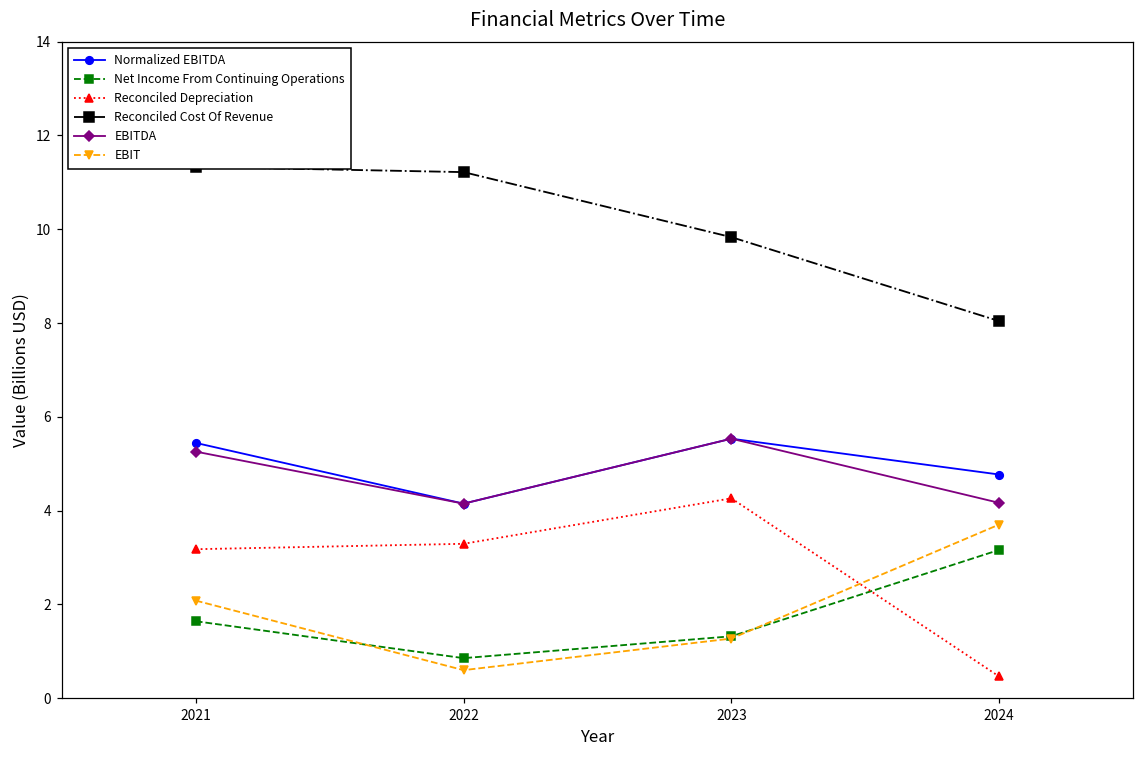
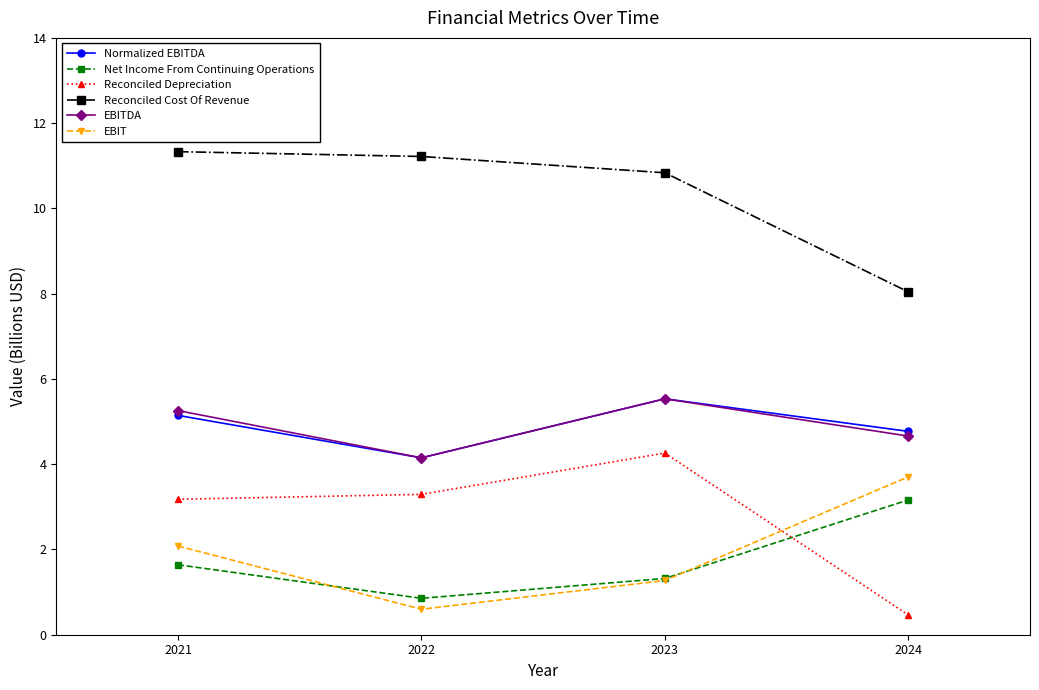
  {
    "Normalized EBITDA": {
-     "2021": 5.4,
+     "2021": 5.1,
      "2024": 4.8
    },
    "Net Income From Continuing Operations": {
      "2021": 1.6,
      "2022": 0.9,
      "2024": 3.2
    },
    "Reconciled Depreciation": {
      "2021": 3.2,
      "2022": 3.3,
      "2023": 4.3,
      "2024": 0.5
    },
    "Reconciled Cost Of Revenue": {
      "2021": 11.3,
      "2022": 11.2,
-     "2023": 9.8,
+     "2023": 10.8,
      "2024": 8.0
    },
    "EBITDA": {
      "2021": 5.3,
-     "2024": 4.2
+     "2024": 4.7
    },
    "EBIT": {
      "2021": 2.1,
      "2022": 0.6,
      "2024": 3.7
    }
  }
